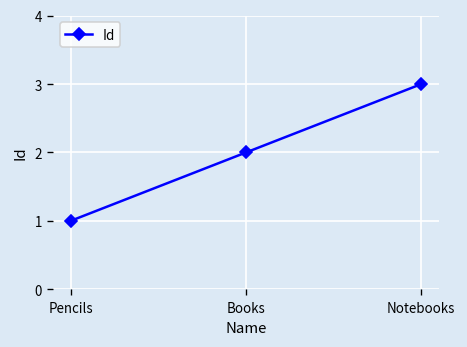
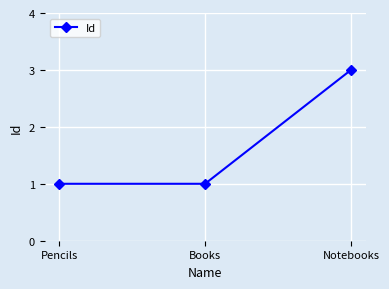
  {
    "Pencils": 1,
-   "Books": 2,
+   "Books": 1,
    "Notebooks": 3
  }
